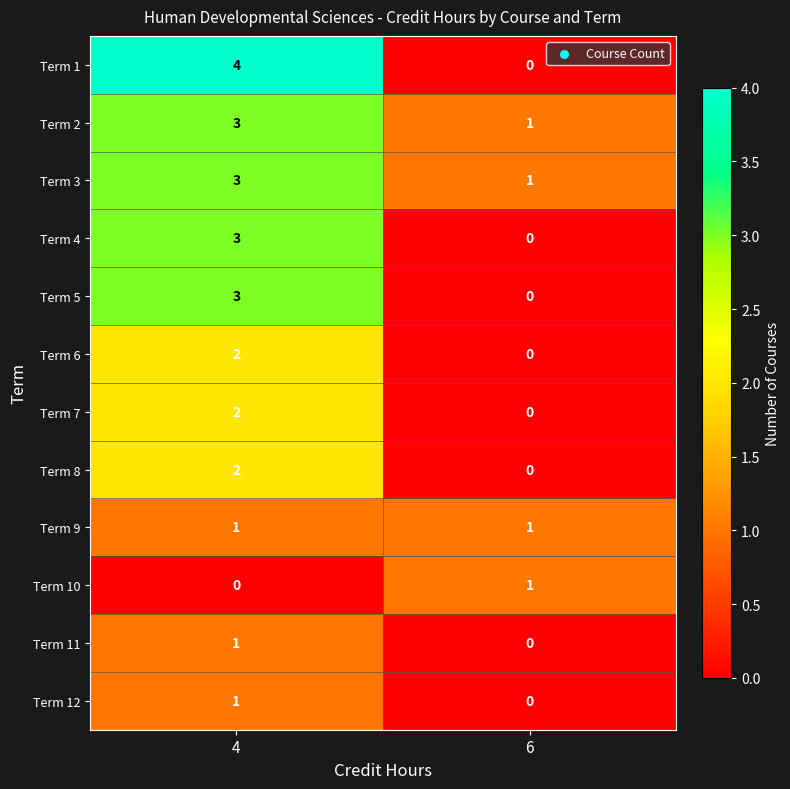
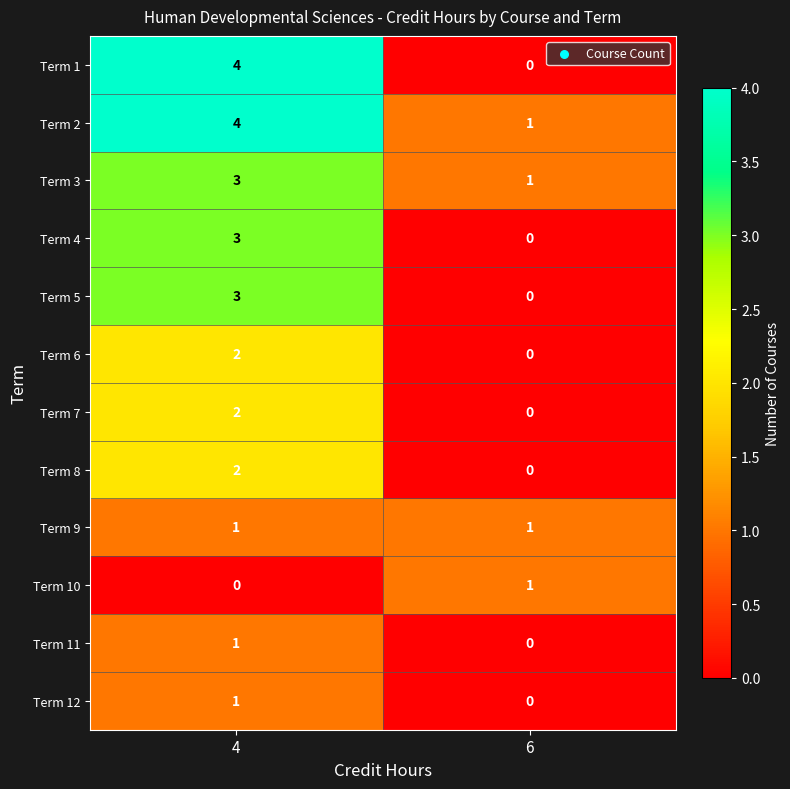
  {
    "Term 1": {
      "4": 4,
      "6": 0
    },
    "Term 2": {
-     "4": 3,
+     "4": 4,
      "6": 1
    },
    "Term 3": {
      "4": 3,
      "6": 1
    },
    "Term 4": {
      "4": 3,
      "6": 0
    },
    "Term 5": {
      "4": 3,
      "6": 0
    },
    "Term 6": {
      "4": 2,
      "6": 0
    },
    "Term 7": {
      "4": 2,
      "6": 0
    },
    "Term 8": {
      "4": 2,
      "6": 0
    },
    "Term 9": {
      "4": 1,
      "6": 1
    },
    "Term 10": {
      "4": 0,
      "6": 1
    },
    "Term 11": {
      "4": 1,
      "6": 0
    },
    "Term 12": {
      "4": 1,
      "6": 0
    }
  }
